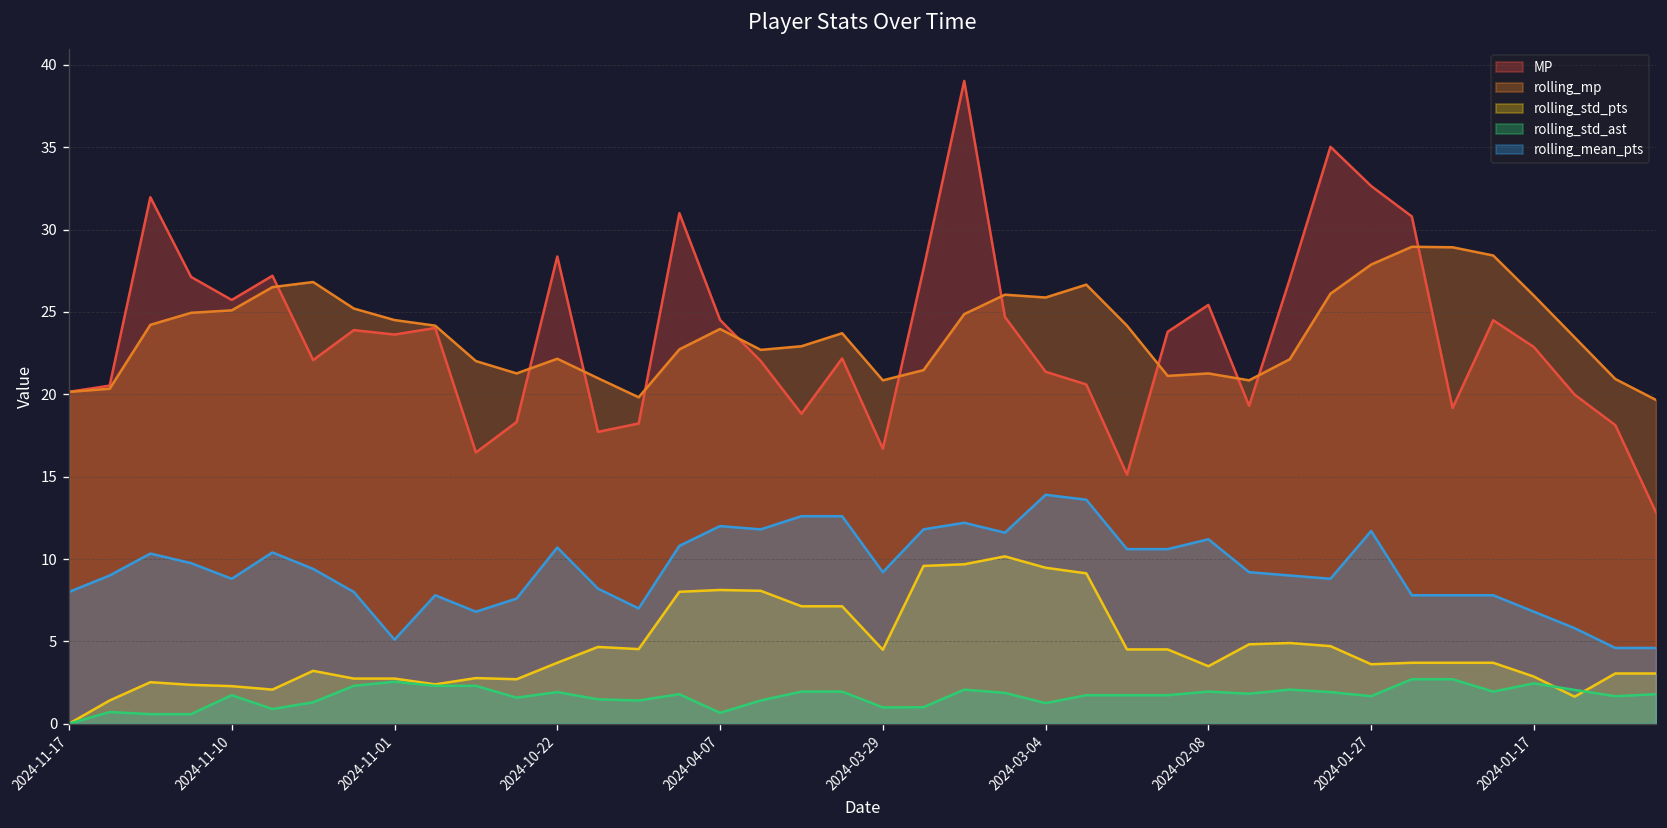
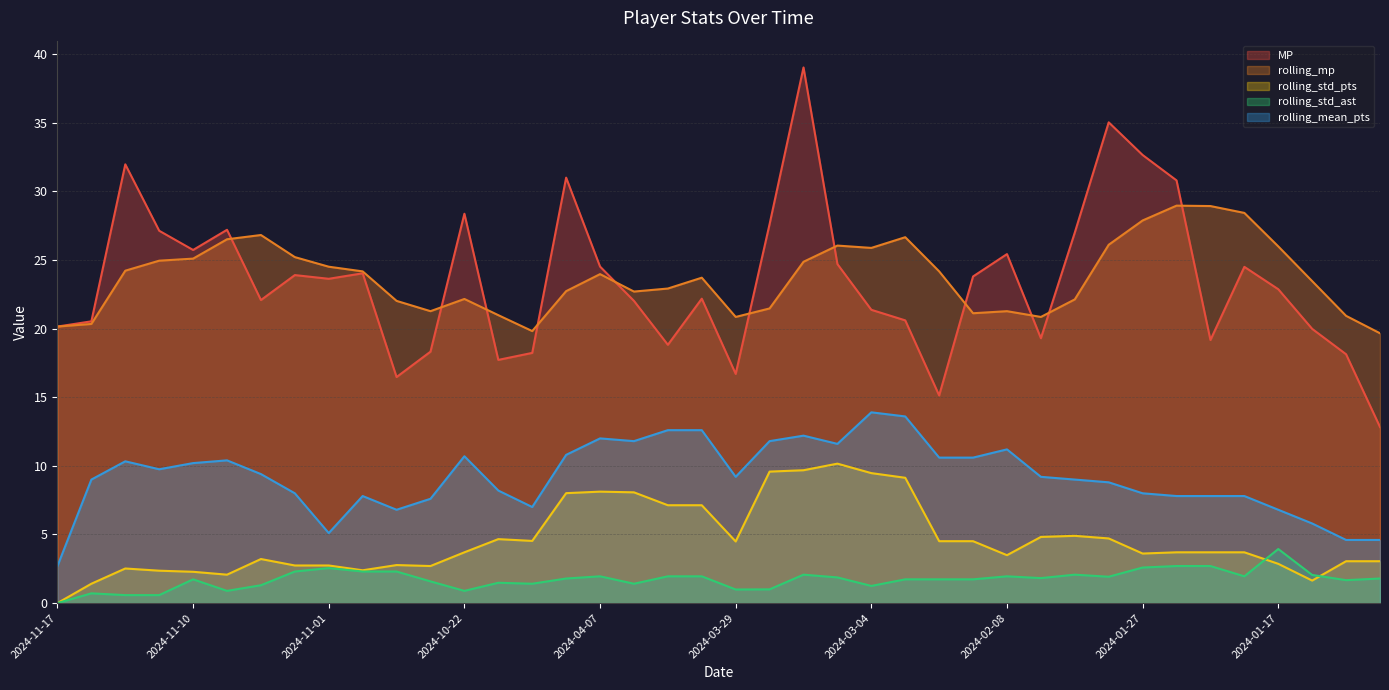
  {
    "rolling_std_ast": {
      "2024-11-10": 1.7,
      "2024-11-01": 2.6,
-     "2024-10-22": 1.9,
-     "2024-04-07": 0.7,
+     "2024-10-22": 0.9,
+     "2024-04-07": 2.0,
      "2024-03-29": 1.0,
      "2024-03-04": 1.3,
      "2024-02-08": 2.0,
-     "2024-01-27": 1.7,
-     "2024-01-17": 2.5
+     "2024-01-27": 2.6,
+     "2024-01-17": 3.9
    },
    "rolling_mean_pts": {
-     "2024-11-17": 8.0,
-     "2024-11-10": 8.8,
+     "2024-11-17": 2.7,
+     "2024-11-10": 10.2,
      "2024-11-01": 5.1,
      "2024-10-22": 10.7,
      "2024-04-07": 12.0,
      "2024-03-29": 9.2,
      "2024-03-04": 13.9,
      "2024-02-08": 11.2,
-     "2024-01-27": 11.7,
+     "2024-01-27": 8.0,
      "2024-01-17": 6.8
    }
  }
